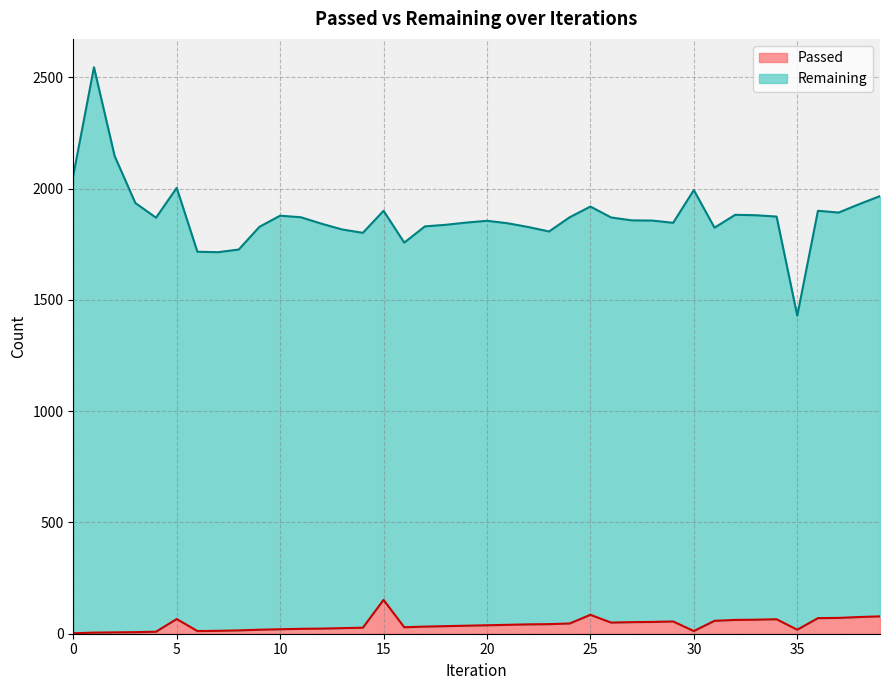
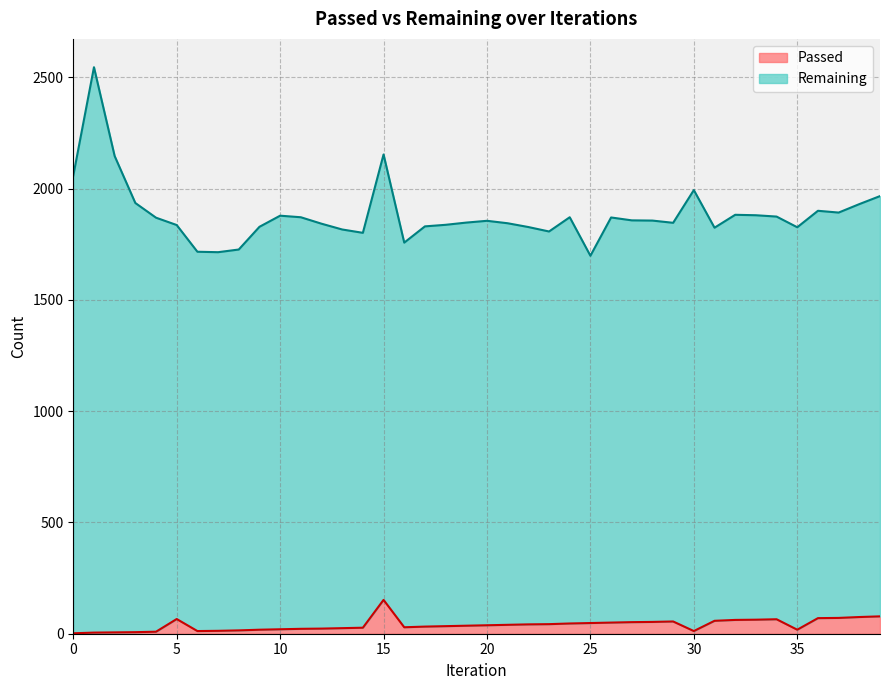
  {
    "Passed": {
      "0": 0,
      "5": 70,
      "10": 20,
      "15": 150,
      "20": 40,
-     "25": 90,
+     "25": 50,
      "30": 10,
      "35": 20
    },
    "Remaining": {
      "0": 2060,
-     "5": 1940,
+     "5": 1770,
      "10": 1860,
-     "15": 1750,
+     "15": 2000,
      "20": 1820,
-     "25": 1830,
+     "25": 1650,
      "30": 1980,
-     "35": 1410
+     "35": 1810
    }
  }
